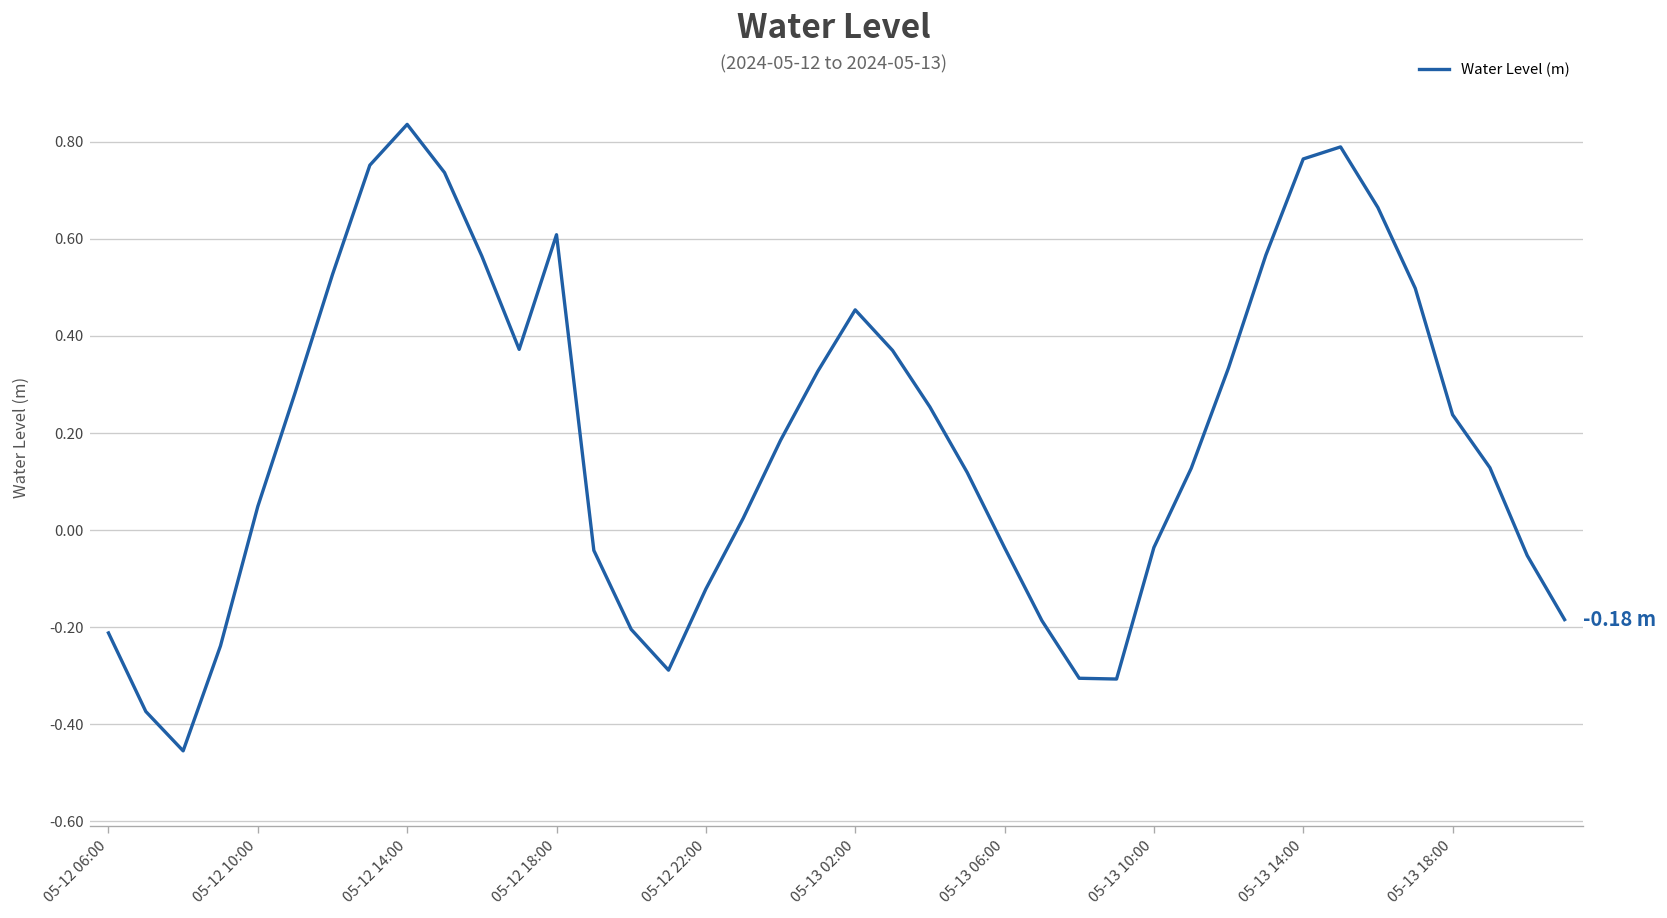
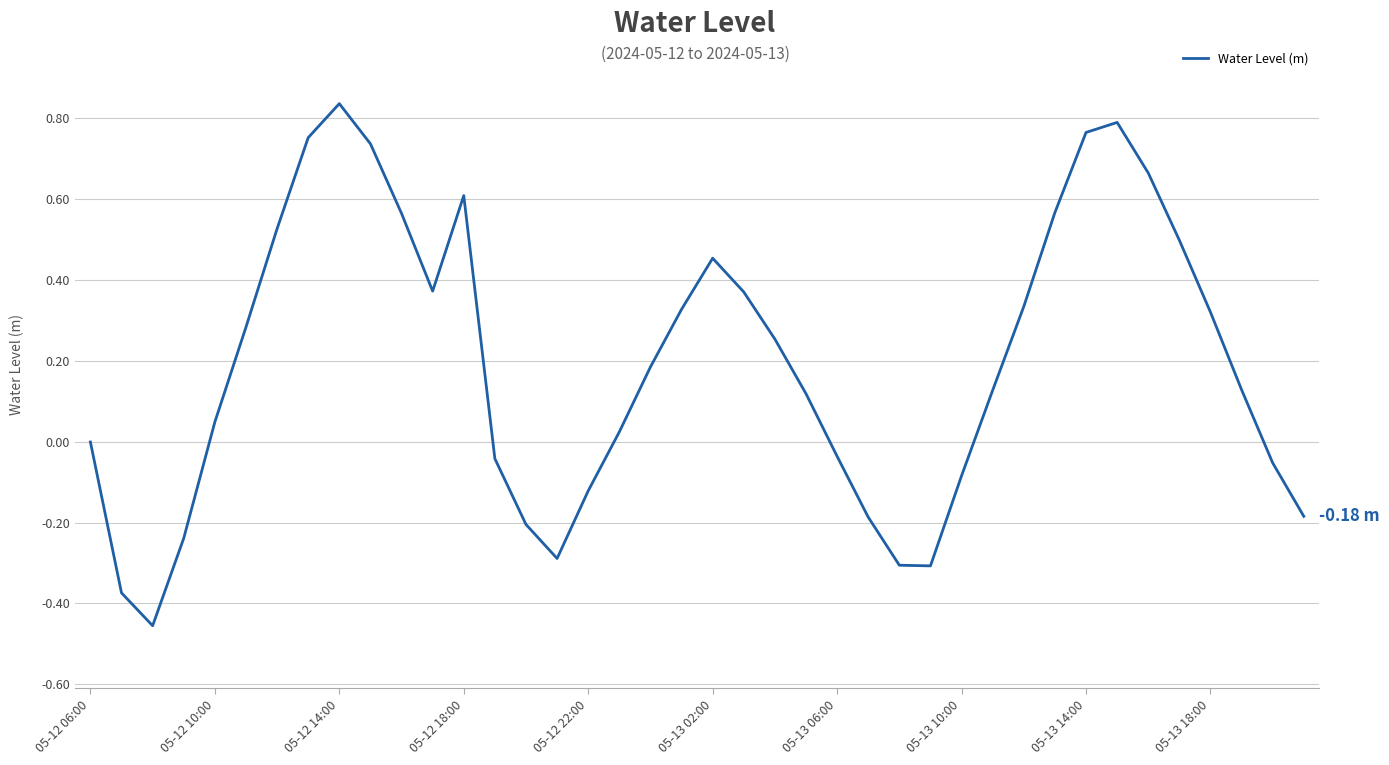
  {
-   "05-12 06:00": -0.21,
+   "05-12 06:00": 0.00,
    "05-12 10:00": 0.05,
    "05-12 14:00": 0.84,
    "05-12 18:00": 0.61,
    "05-12 22:00": -0.12,
    "05-13 02:00": 0.45,
    "05-13 06:00": -0.04,
-   "05-13 10:00": -0.04,
+   "05-13 10:00": -0.08,
    "05-13 14:00": 0.76,
-   "05-13 18:00": 0.24
+   "05-13 18:00": 0.32
  }
